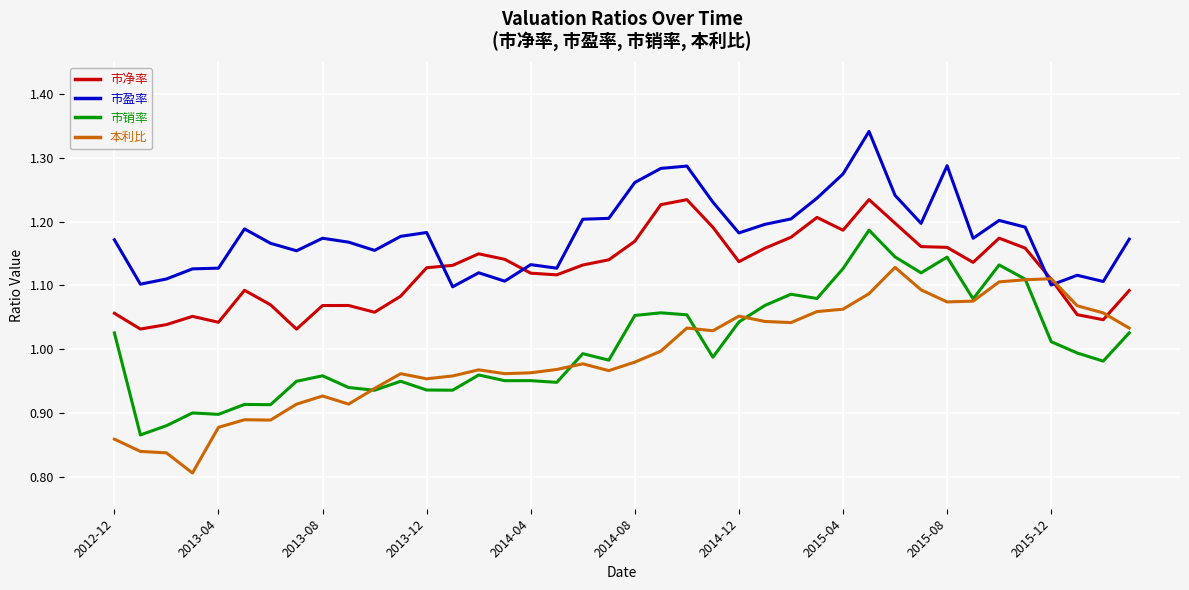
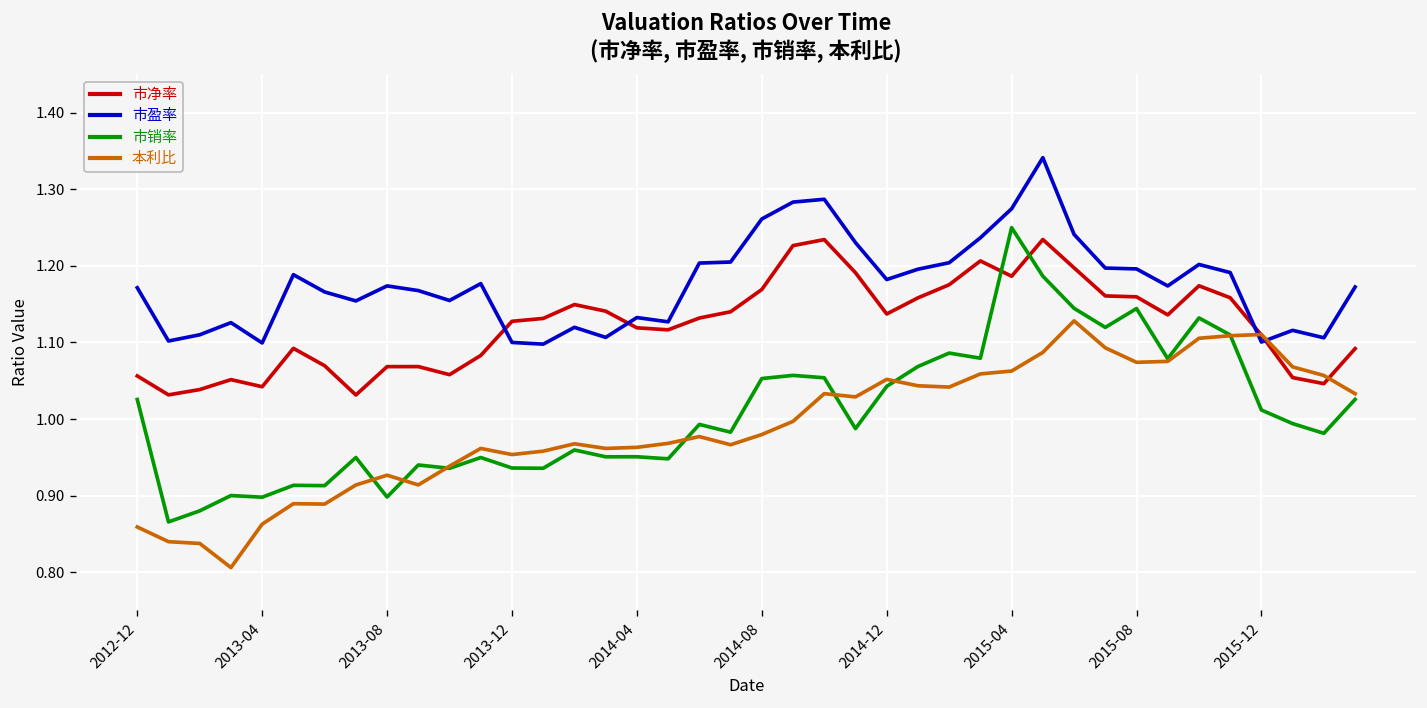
  {
    "市净率": {
      "2012-12": 1.06,
      "2013-04": 1.04,
      "2013-08": 1.07,
      "2013-12": 1.13,
      "2014-04": 1.12,
      "2014-08": 1.17,
      "2014-12": 1.14,
      "2015-04": 1.19,
      "2015-08": 1.16
    },
    "市盈率": {
      "2012-12": 1.17,
-     "2013-04": 1.13,
+     "2013-04": 1.10,
      "2013-08": 1.17,
-     "2013-12": 1.18,
+     "2013-12": 1.10,
      "2014-04": 1.13,
      "2014-08": 1.26,
      "2014-12": 1.18,
      "2015-04": 1.27,
-     "2015-08": 1.29,
+     "2015-08": 1.20,
      "2015-12": 1.10
    },
    "市销率": {
      "2012-12": 1.03,
      "2013-04": 0.90,
-     "2013-08": 0.96,
+     "2013-08": 0.90,
      "2013-12": 0.94,
      "2014-04": 0.95,
      "2014-08": 1.05,
      "2014-12": 1.04,
-     "2015-04": 1.13,
+     "2015-04": 1.25,
      "2015-08": 1.14,
      "2015-12": 1.01
    },
    "本利比": {
      "2012-12": 0.86,
-     "2013-04": 0.88,
+     "2013-04": 0.86,
      "2013-08": 0.93,
      "2013-12": 0.95,
      "2014-04": 0.96,
      "2014-08": 0.98,
      "2014-12": 1.05,
      "2015-04": 1.06,
      "2015-08": 1.07
    }
  }
